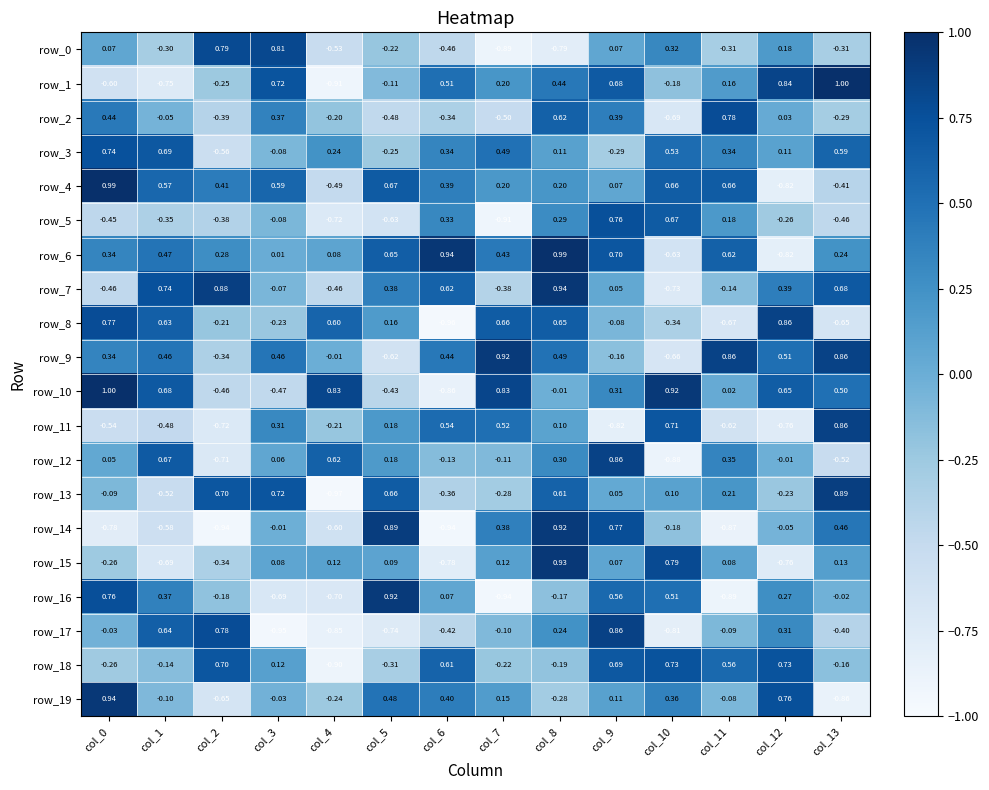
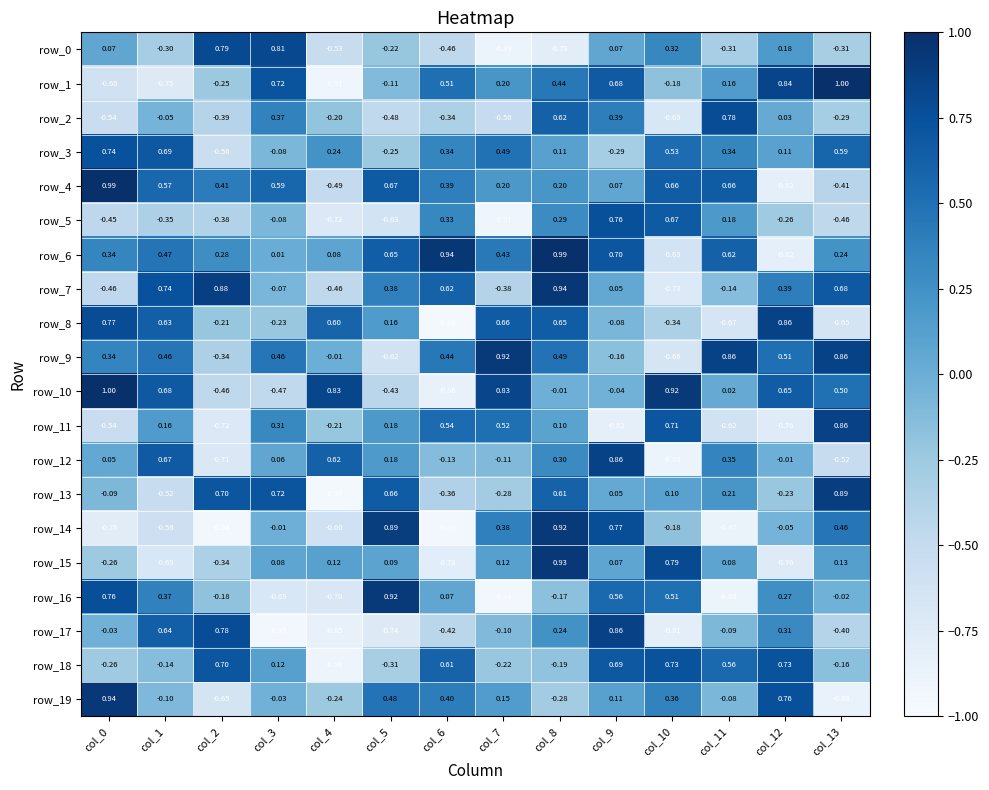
  {
    "row_2": {
-     "col_0": 0.44,
+     "col_0": -0.54,
      "col_1": -0.05,
      "col_2": -0.39,
      "col_3": 0.37,
      "col_4": -0.20,
      "col_5": -0.48,
      "col_6": -0.34,
      "col_7": -0.50,
      "col_8": 0.62,
      "col_9": 0.39,
      "col_11": 0.78,
      "col_12": 0.03,
      "col_13": -0.29
    },
    "row_10": {
      "col_0": 1.00,
      "col_1": 0.68,
      "col_2": -0.46,
      "col_3": -0.47,
      "col_4": 0.83,
      "col_5": -0.43,
      "col_7": 0.83,
      "col_8": -0.01,
-     "col_9": 0.31,
+     "col_9": -0.04,
      "col_10": 0.92,
      "col_11": 0.02,
      "col_12": 0.65,
      "col_13": 0.50
    },
    "row_11": {
      "col_0": -0.54,
-     "col_1": -0.48,
+     "col_1": 0.16,
      "col_3": 0.31,
      "col_4": -0.21,
      "col_5": 0.18,
      "col_6": 0.54,
      "col_7": 0.52,
      "col_8": 0.10,
      "col_10": 0.71,
      "col_13": 0.86
    }
  }
